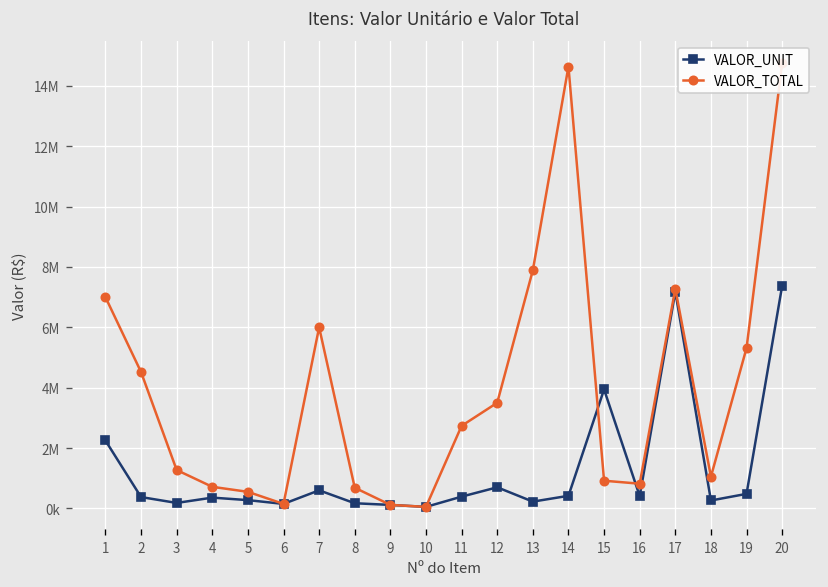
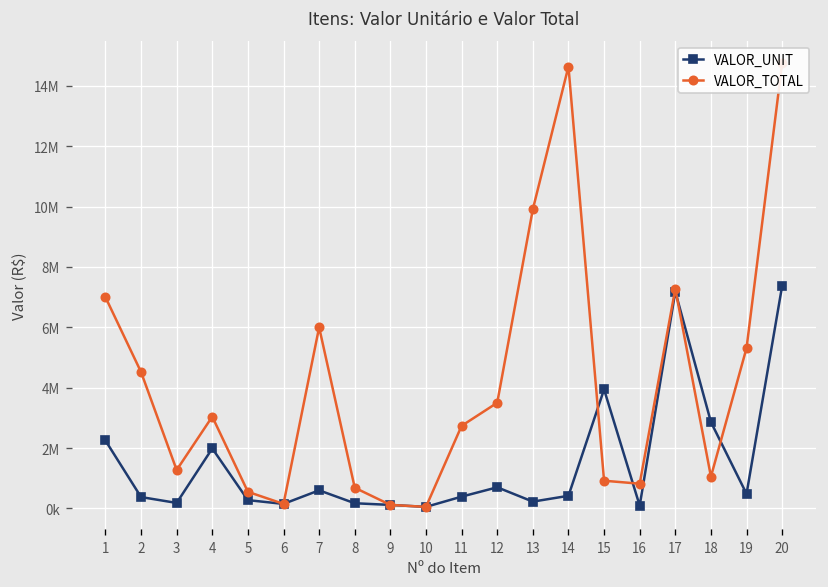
  {
    "VALOR_UNIT": {
      "1": 2300000,
      "2": 400000,
      "3": 200000,
-     "4": 400000,
+     "4": 2000000,
      "5": 300000,
      "7": 600000,
      "8": 200000,
      "11": 400000,
      "12": 700000,
      "13": 200000,
      "14": 400000,
      "15": 3900000,
-     "16": 400000,
-     "18": 300000,
+     "16": 100000,
+     "18": 2900000,
      "19": 500000,
      "20": 7400000
    },
    "VALOR_TOTAL": {
      "1": 7000000,
      "2": 4500000,
      "3": 1300000,
-     "4": 700000,
+     "4": 3000000,
      "5": 500000,
      "7": 6000000,
      "8": 700000,
      "11": 2700000,
      "12": 3500000,
-     "13": 7900000,
+     "13": 9900000,
      "14": 14600000,
      "15": 900000,
      "16": 800000,
      "18": 1100000,
      "19": 5300000
    }
  }
